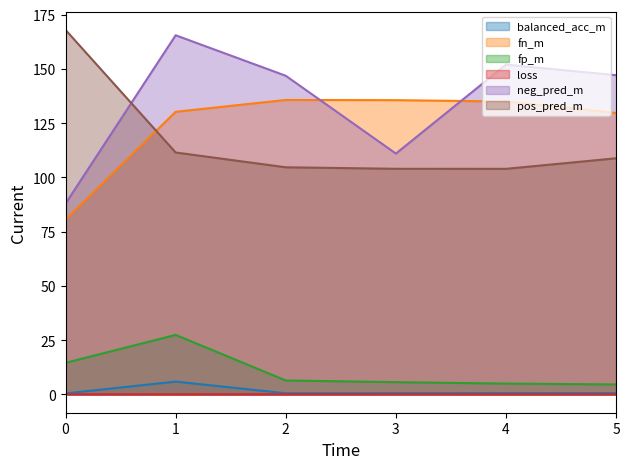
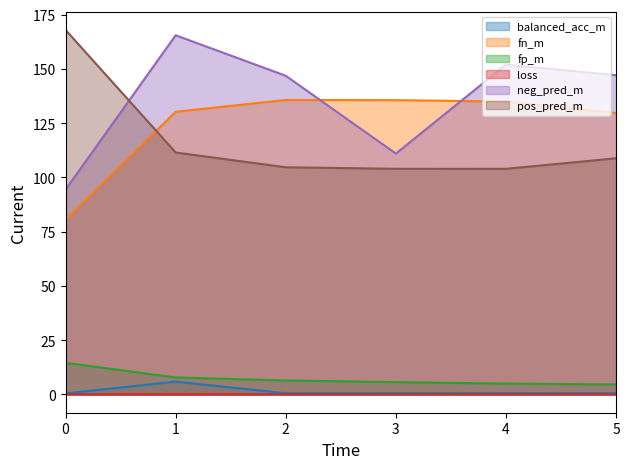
  {
    "balanced_acc_m": {
      "1": 6
    },
    "fp_m": {
      "0": 15,
-     "1": 27,
+     "1": 8,
      "2": 6,
      "3": 6,
      "4": 5,
      "5": 5
    },
    "neg_pred_m": {
-     "0": 88,
+     "0": 94,
      "1": 166,
      "2": 147,
      "3": 111,
      "5": 147
    }
  }
